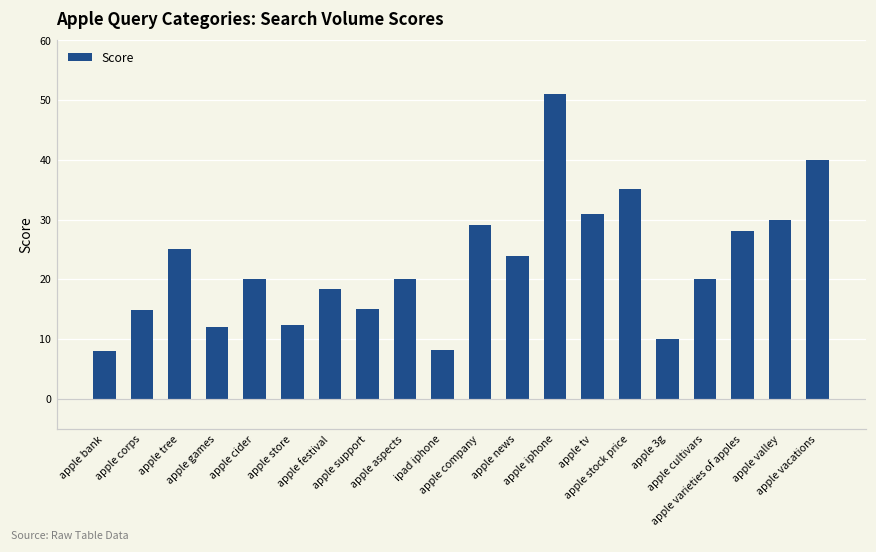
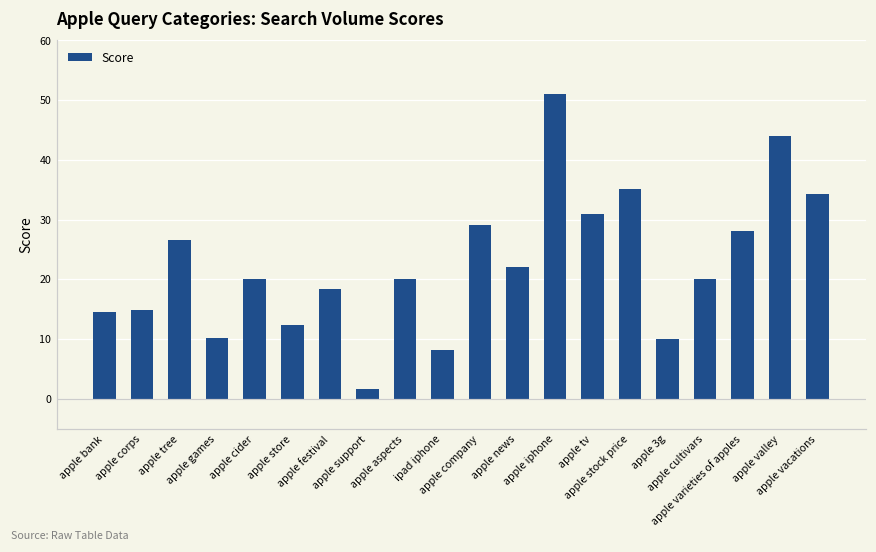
  {
-   "apple bank": 8,
+   "apple bank": 15,
    "apple corps": 15,
-   "apple tree": 25,
-   "apple games": 12,
+   "apple tree": 27,
+   "apple games": 10,
    "apple cider": 20,
    "apple store": 12,
    "apple festival": 18,
-   "apple support": 15,
+   "apple support": 2,
    "apple aspects": 20,
    "ipad iphone": 8,
    "apple company": 29,
-   "apple news": 24,
+   "apple news": 22,
    "apple iphone": 51,
    "apple tv": 31,
    "apple stock price": 35,
    "apple 3g": 10,
    "apple cultivars": 20,
    "apple varieties of apples": 28,
-   "apple valley": 30,
-   "apple vacations": 40
+   "apple valley": 44,
+   "apple vacations": 34
  }
